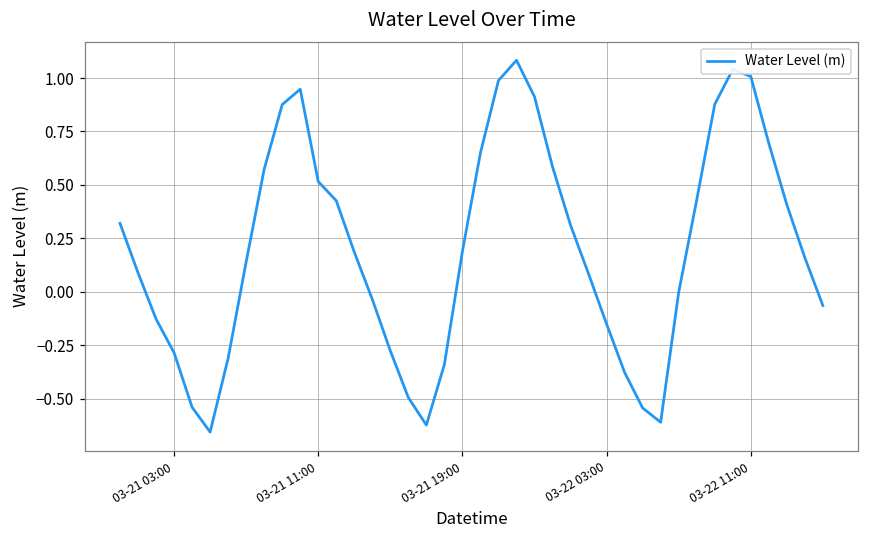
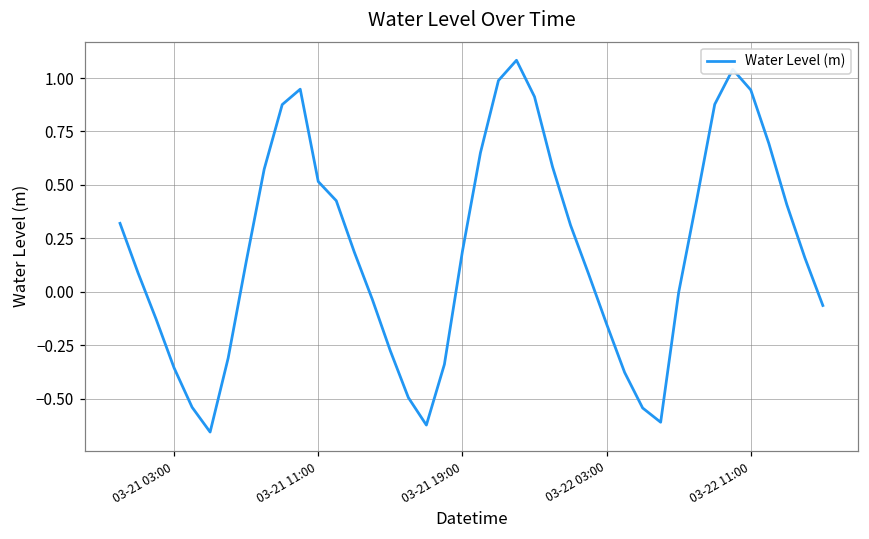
  {
-   "03-21 03:00": -0.29,
+   "03-21 03:00": -0.36,
    "03-21 11:00": 0.52,
    "03-21 19:00": 0.19,
    "03-22 03:00": -0.15,
-   "03-22 11:00": 1.01
+   "03-22 11:00": 0.94
  }
